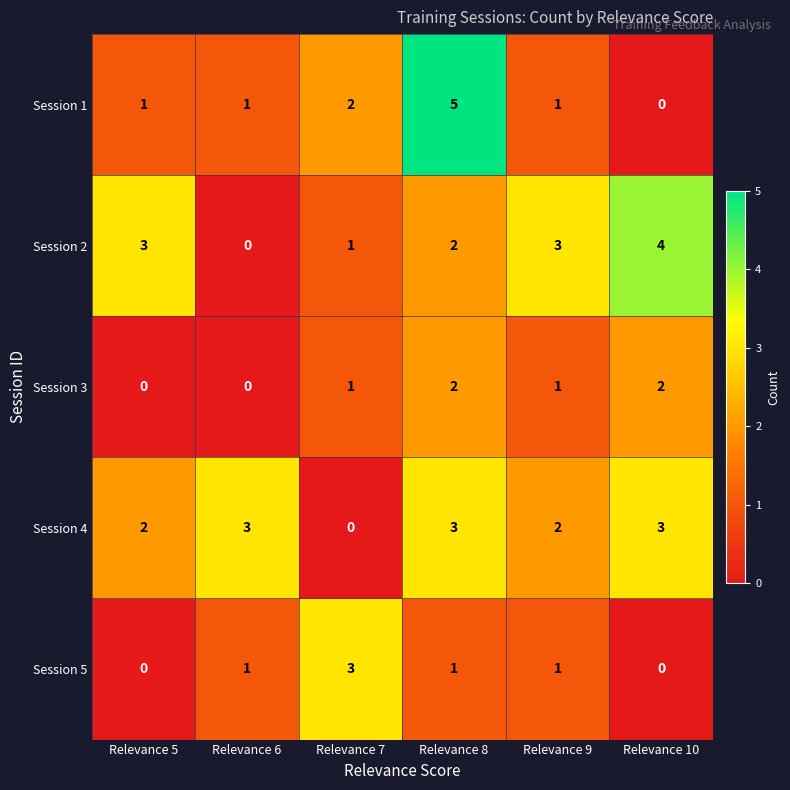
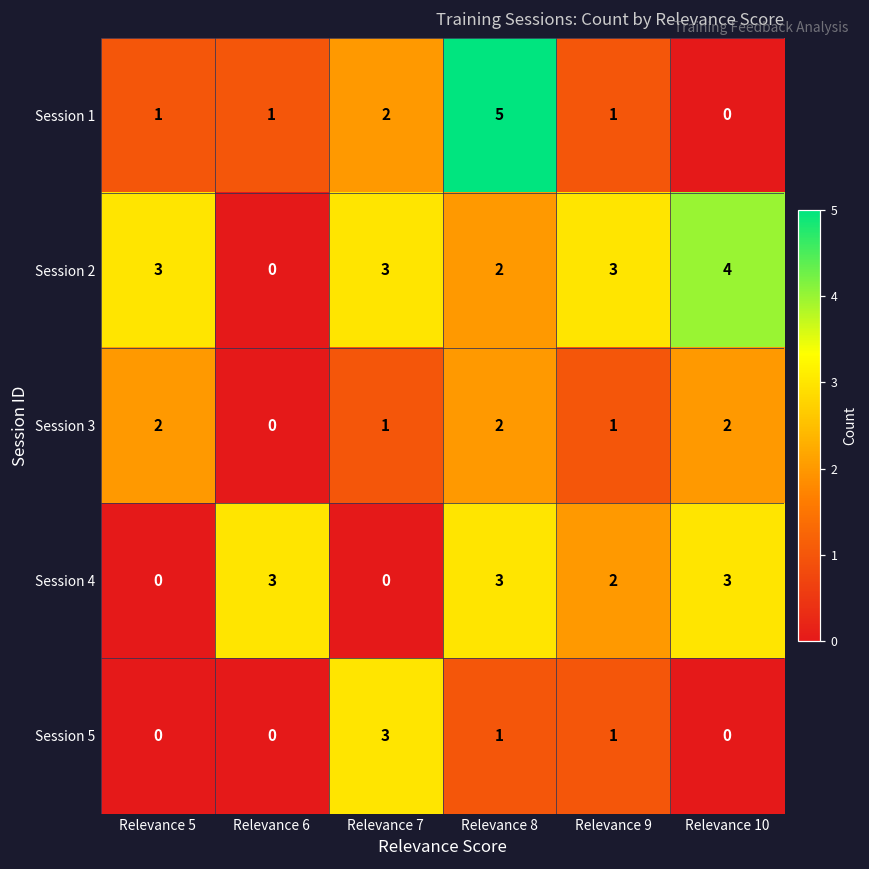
  {
    "Session 1": {
      "Relevance 5": 1,
      "Relevance 6": 1,
      "Relevance 7": 2,
      "Relevance 8": 5,
      "Relevance 9": 1,
      "Relevance 10": 0
    },
    "Session 2": {
      "Relevance 5": 3,
      "Relevance 6": 0,
-     "Relevance 7": 1,
+     "Relevance 7": 3,
      "Relevance 8": 2,
      "Relevance 9": 3,
      "Relevance 10": 4
    },
    "Session 3": {
-     "Relevance 5": 0,
+     "Relevance 5": 2,
      "Relevance 6": 0,
      "Relevance 7": 1,
      "Relevance 8": 2,
      "Relevance 9": 1,
      "Relevance 10": 2
    },
    "Session 4": {
-     "Relevance 5": 2,
+     "Relevance 5": 0,
      "Relevance 6": 3,
      "Relevance 7": 0,
      "Relevance 8": 3,
      "Relevance 9": 2,
      "Relevance 10": 3
    },
    "Session 5": {
      "Relevance 5": 0,
-     "Relevance 6": 1,
+     "Relevance 6": 0,
      "Relevance 7": 3,
      "Relevance 8": 1,
      "Relevance 9": 1,
      "Relevance 10": 0
    }
  }
